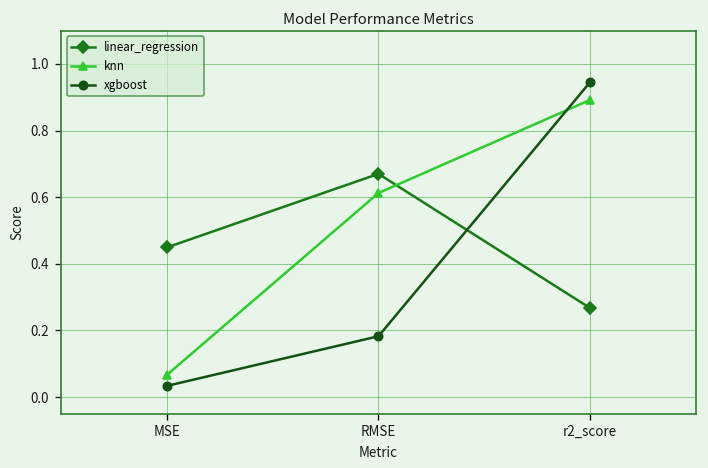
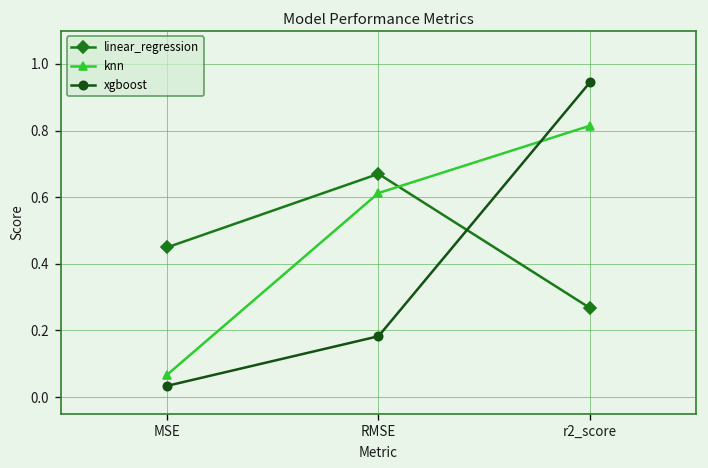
  {
    "knn": {
      "MSE": 0.07,
      "RMSE": 0.61,
-     "r2_score": 0.89
+     "r2_score": 0.81
    }
  }
